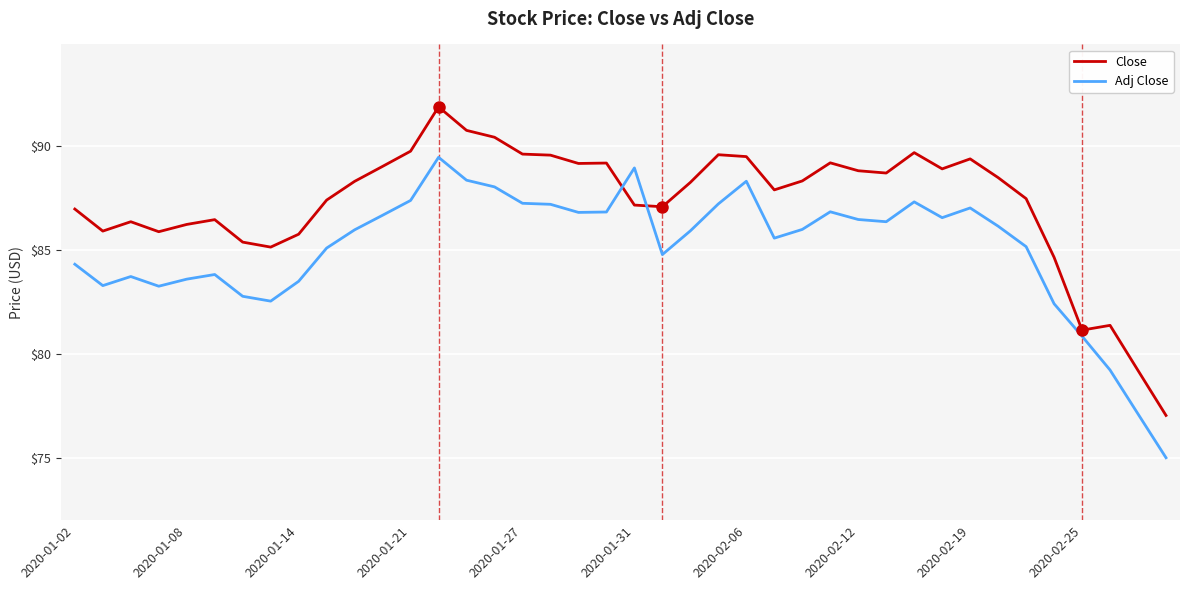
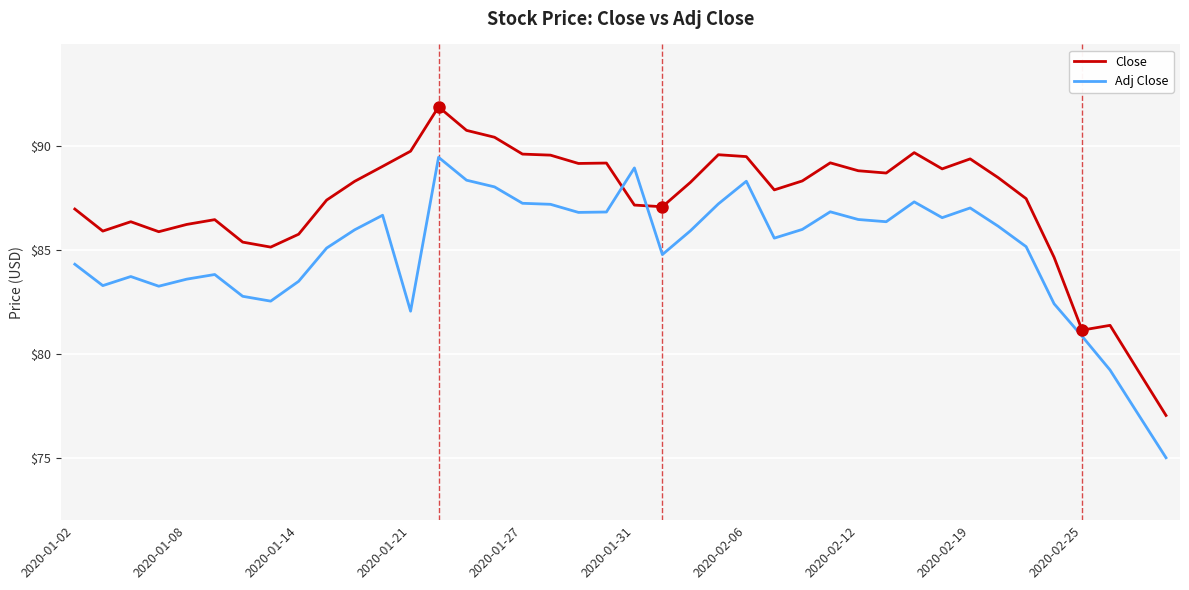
  {
    "Adj Close": {
      "2020-01-02": "$84.3",
      "2020-01-08": "$83.6",
      "2020-01-14": "$83.5",
-     "2020-01-21": "$87.4",
+     "2020-01-21": "$82.0",
      "2020-01-27": "$87.2",
      "2020-01-31": "$88.9",
      "2020-02-06": "$88.3",
      "2020-02-12": "$86.4",
      "2020-02-19": "$87.0",
      "2020-02-25": "$80.8"
    }
  }
